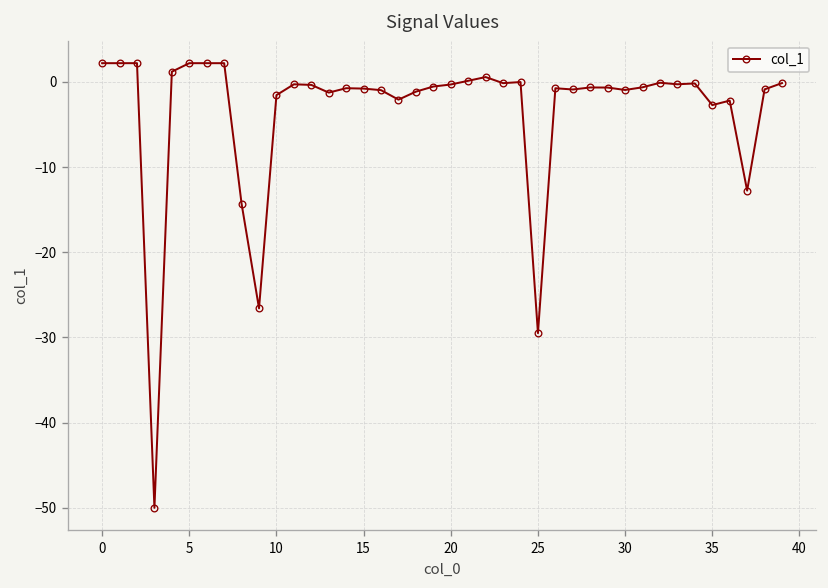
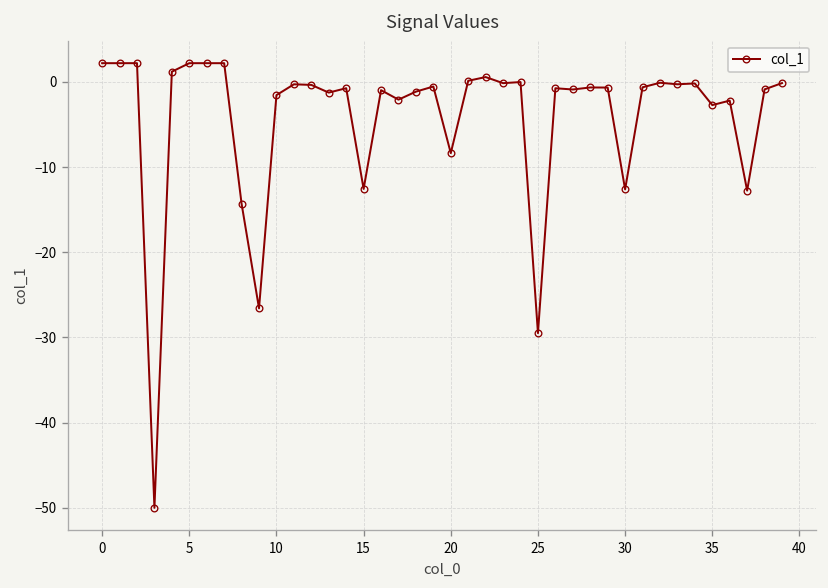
  {
    "0": 2,
    "5": 2,
    "10": -2,
-   "15": -1,
-   "20": 0,
+   "15": -13,
+   "20": -8,
    "25": -29,
-   "30": -1,
+   "30": -13,
    "35": -3
  }
